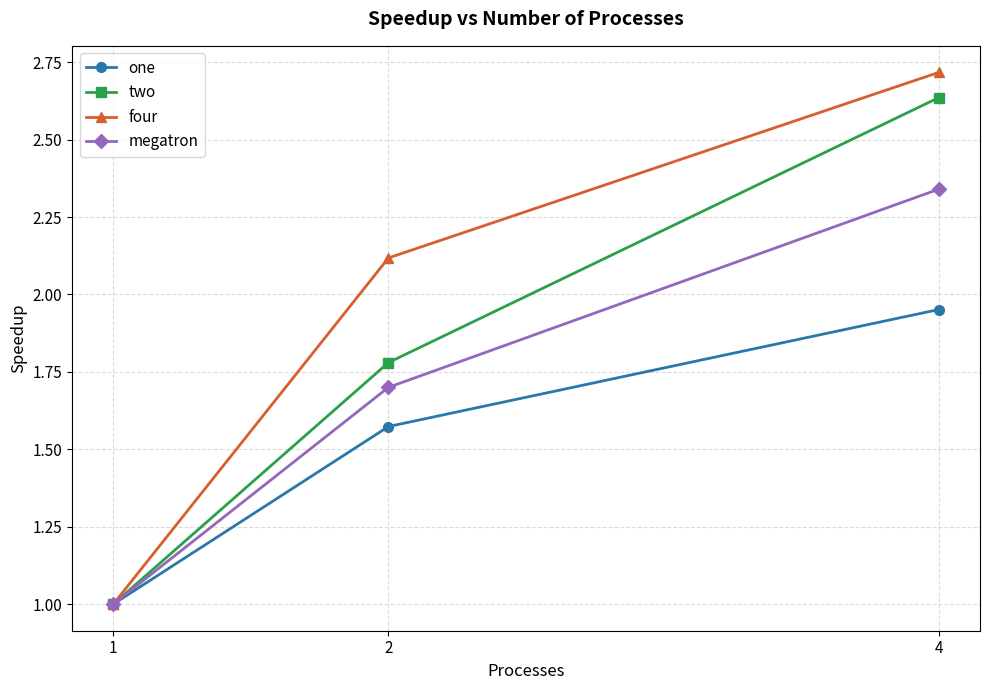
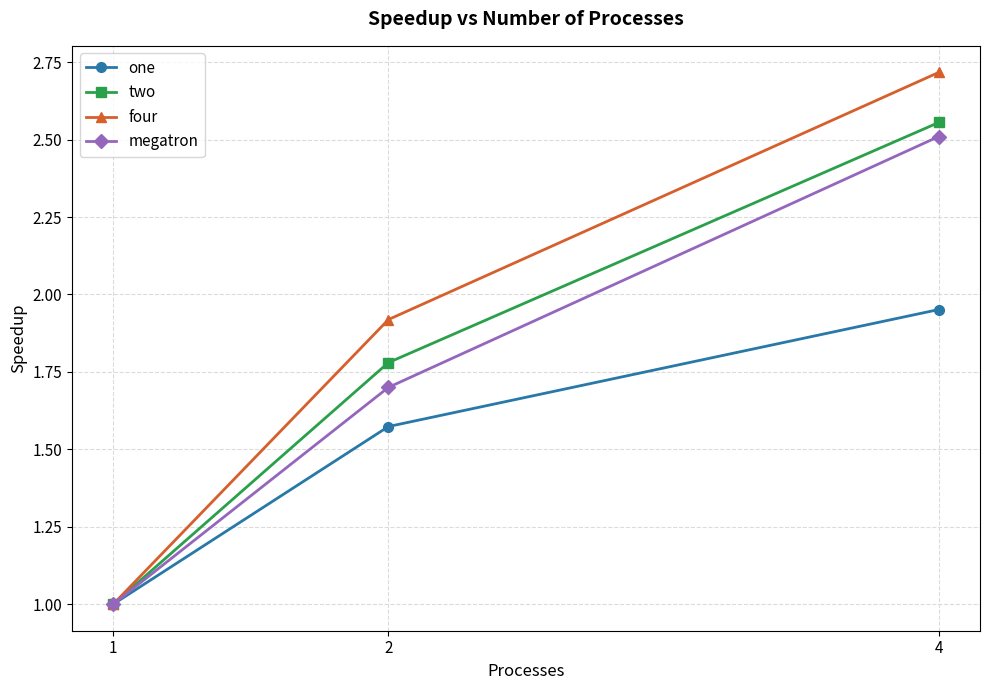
  {
    "one": {
      "2": 1.57,
      "4": 1.95
    },
    "two": {
      "2": 1.78,
-     "4": 2.64
+     "4": 2.56
    },
    "four": {
-     "2": 2.12,
+     "2": 1.92,
      "4": 2.72
    },
    "megatron": {
      "2": 1.70,
-     "4": 2.34
+     "4": 2.51
    }
  }
